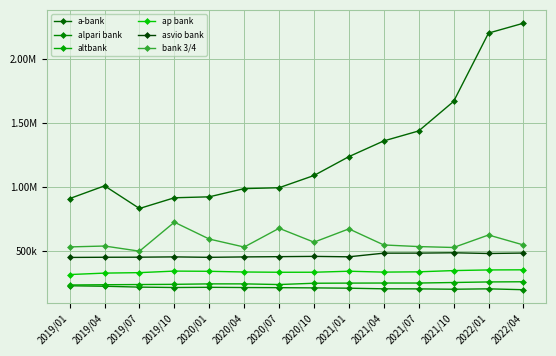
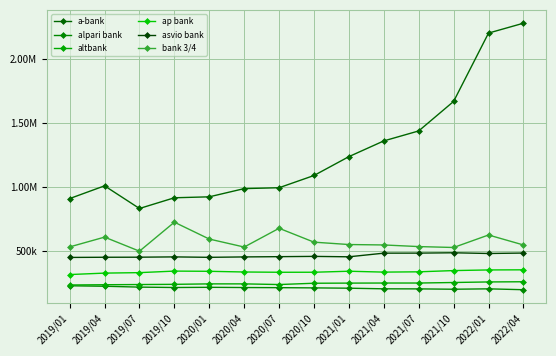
  {
    "bank 3/4": {
      "2019/01": 530000,
-     "2019/04": 540000,
+     "2019/04": 610000,
      "2019/07": 500000,
      "2019/10": 720000,
      "2020/01": 590000,
      "2020/04": 530000,
      "2020/07": 680000,
      "2020/10": 570000,
-     "2021/01": 670000,
+     "2021/01": 550000,
      "2021/04": 550000,
      "2021/07": 530000,
      "2021/10": 530000,
      "2022/01": 620000,
      "2022/04": 550000
    }
  }
